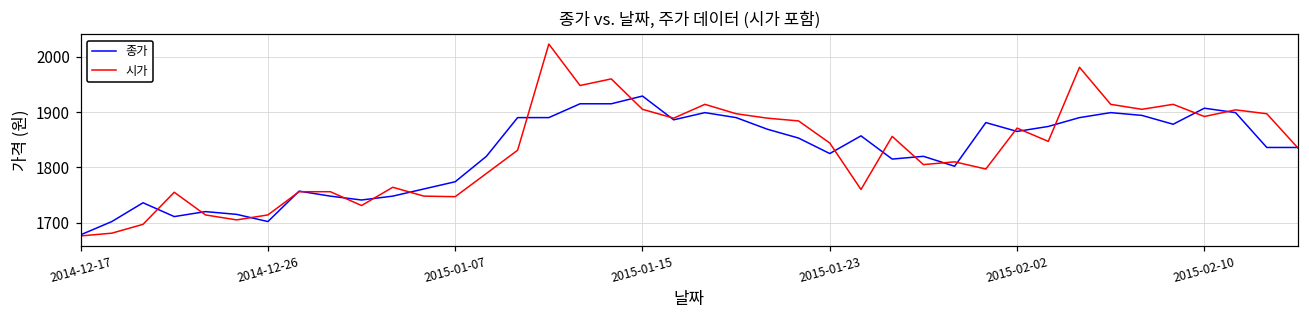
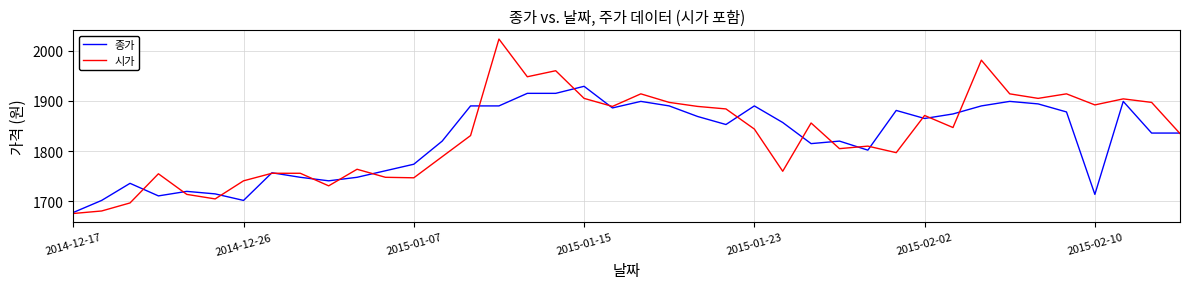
  {
    "종가": {
      "2014-12-26": 1700,
      "2015-01-07": 1770,
      "2015-01-15": 1930,
-     "2015-01-23": 1830,
+     "2015-01-23": 1890,
      "2015-02-02": 1870,
-     "2015-02-10": 1910
+     "2015-02-10": 1710
    },
    "시가": {
-     "2014-12-26": 1710,
+     "2014-12-26": 1740,
      "2015-01-07": 1750,
      "2015-01-15": 1910,
      "2015-01-23": 1840,
      "2015-02-02": 1870,
      "2015-02-10": 1890
    }
  }
